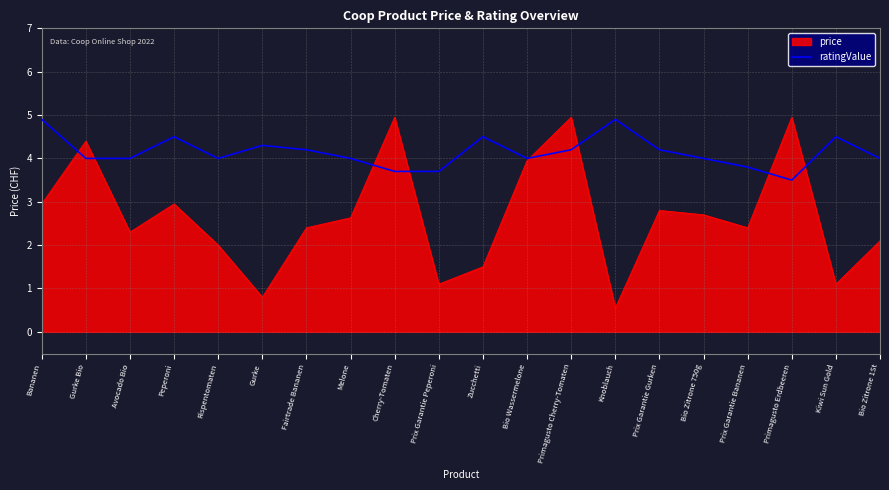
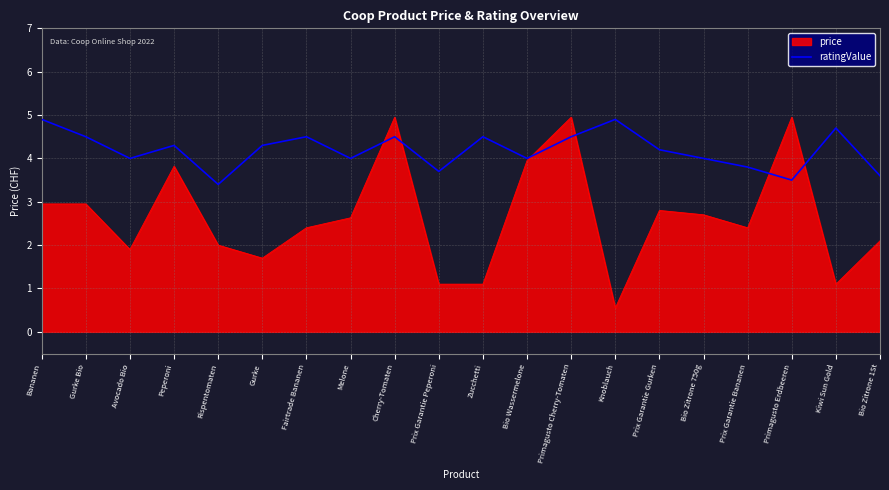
  {
    "price": {
      "Bananen": 3.0,
-     "Gurke Bio": 4.4,
-     "Avocado Bio": 2.3,
-     "Peperoni": 3.0,
+     "Gurke Bio": 3.0,
+     "Avocado Bio": 1.9,
+     "Peperoni": 3.8,
      "Rispentomaten": 2.0,
-     "Gurke": 0.8,
+     "Gurke": 1.7,
      "Fairtrade Bananen": 2.4,
      "Melone": 2.6,
      "Cherry-Tomaten": 5.0,
      "Prix Garantie Peperoni": 1.1,
-     "Zucchetti": 1.5,
+     "Zucchetti": 1.1,
      "Primagusto Cherry-Tomaten": 5.0,
      "Knoblauch": 0.6,
      "Prix Garantie Gurken": 2.8,
      "Bio Zitrone 750g": 2.7,
      "Prix Garantie Bananen": 2.4,
      "Primagusto Erdbeeren": 5.0,
      "Kiwi Sun Gold": 1.1,
      "Bio Zitrone 1St": 2.1
    },
    "ratingValue": {
      "Bananen": 4.9,
-     "Gurke Bio": 4.0,
+     "Gurke Bio": 4.5,
      "Avocado Bio": 4.0,
-     "Peperoni": 4.5,
-     "Rispentomaten": 4.0,
+     "Peperoni": 4.3,
+     "Rispentomaten": 3.4,
      "Gurke": 4.3,
-     "Fairtrade Bananen": 4.2,
+     "Fairtrade Bananen": 4.5,
      "Melone": 4.0,
-     "Cherry-Tomaten": 3.7,
+     "Cherry-Tomaten": 4.5,
      "Prix Garantie Peperoni": 3.7,
      "Zucchetti": 4.5,
-     "Primagusto Cherry-Tomaten": 4.2,
+     "Primagusto Cherry-Tomaten": 4.5,
      "Knoblauch": 4.9,
      "Prix Garantie Gurken": 4.2,
      "Bio Zitrone 750g": 4.0,
      "Prix Garantie Bananen": 3.8,
      "Primagusto Erdbeeren": 3.5,
-     "Kiwi Sun Gold": 4.5,
-     "Bio Zitrone 1St": 4.0
+     "Kiwi Sun Gold": 4.7,
+     "Bio Zitrone 1St": 3.6
    }
  }
